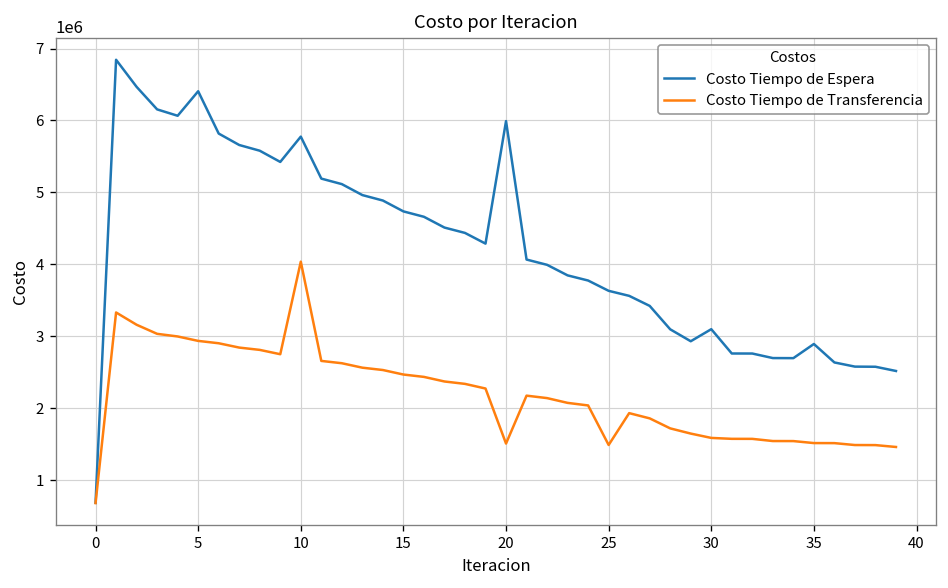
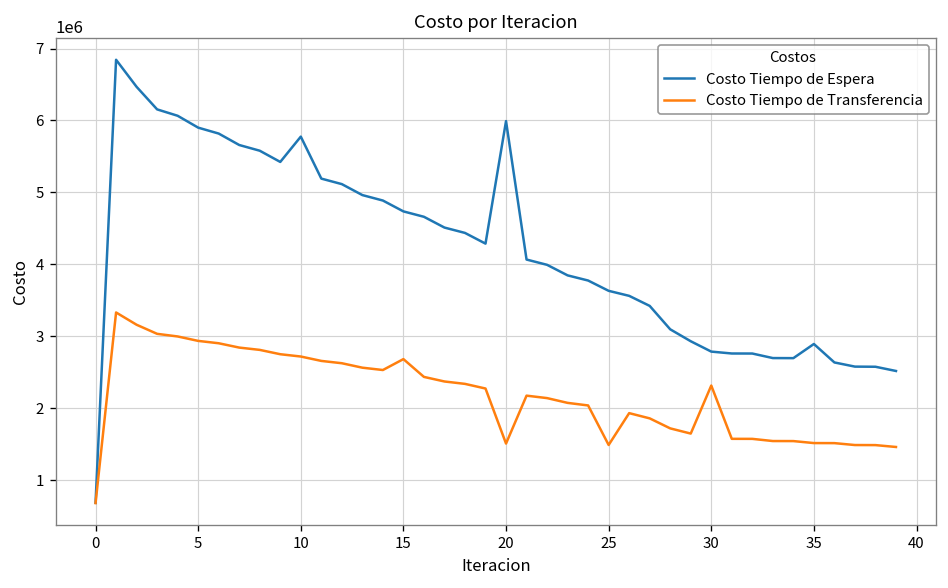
  {
    "Costo Tiempo de Espera": {
-     "5": 6400000,
+     "5": 5900000,
      "10": 5800000,
      "15": 4700000,
      "20": 6000000,
      "25": 3600000,
-     "30": 3100000,
+     "30": 2800000,
      "35": 2900000
    },
    "Costo Tiempo de Transferencia": {
      "5": 2900000,
-     "10": 4000000,
-     "15": 2500000,
+     "10": 2700000,
+     "15": 2700000,
      "20": 1500000,
      "25": 1500000,
-     "30": 1600000,
+     "30": 2300000,
      "35": 1500000
    }
  }
